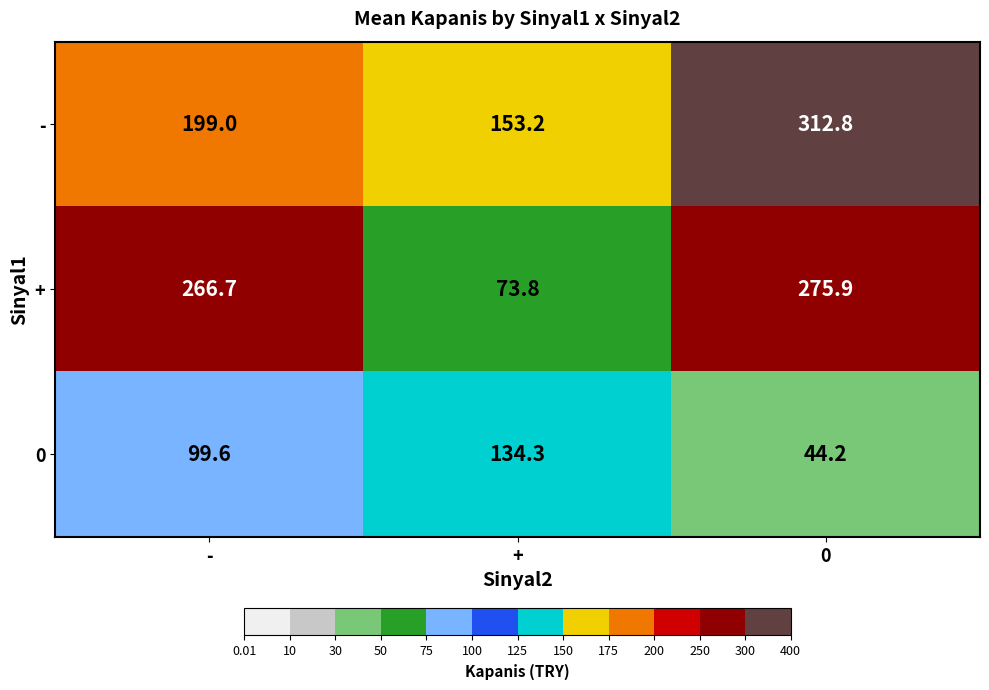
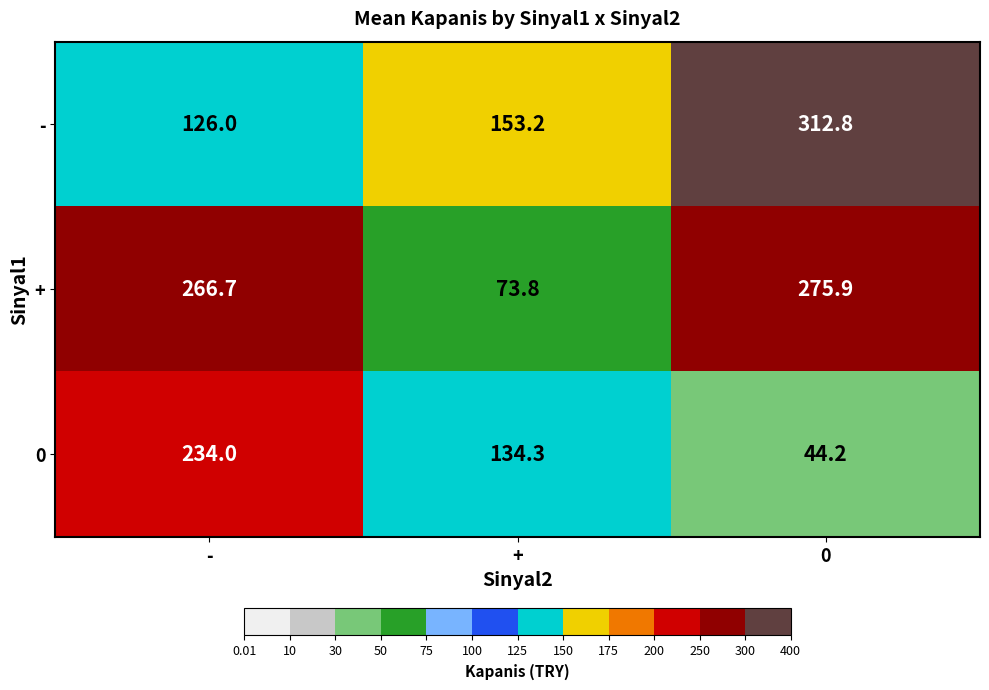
  {
    "-": {
-     "-": 199.0,
+     "-": 126.0,
      "+": 153.2,
      "0": 312.8
    },
    "+": {
      "-": 266.7,
      "+": 73.8,
      "0": 275.9
    },
    "0": {
-     "-": 99.6,
+     "-": 234.0,
      "+": 134.3,
      "0": 44.2
    }
  }
